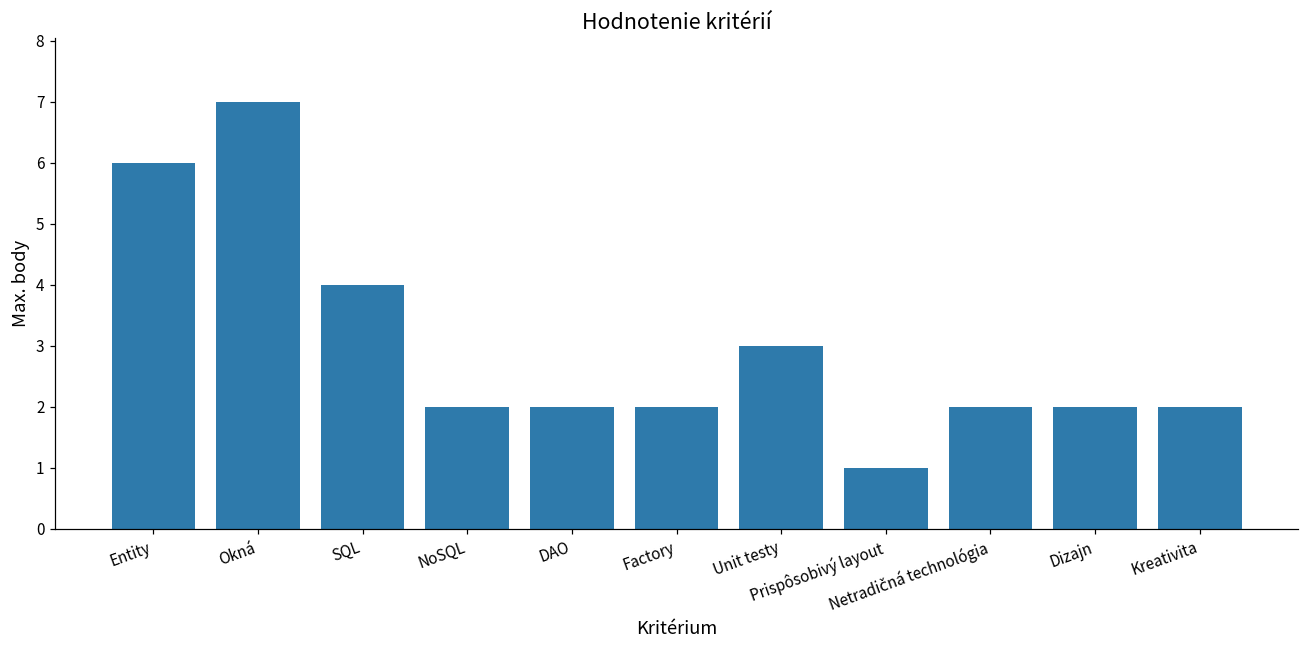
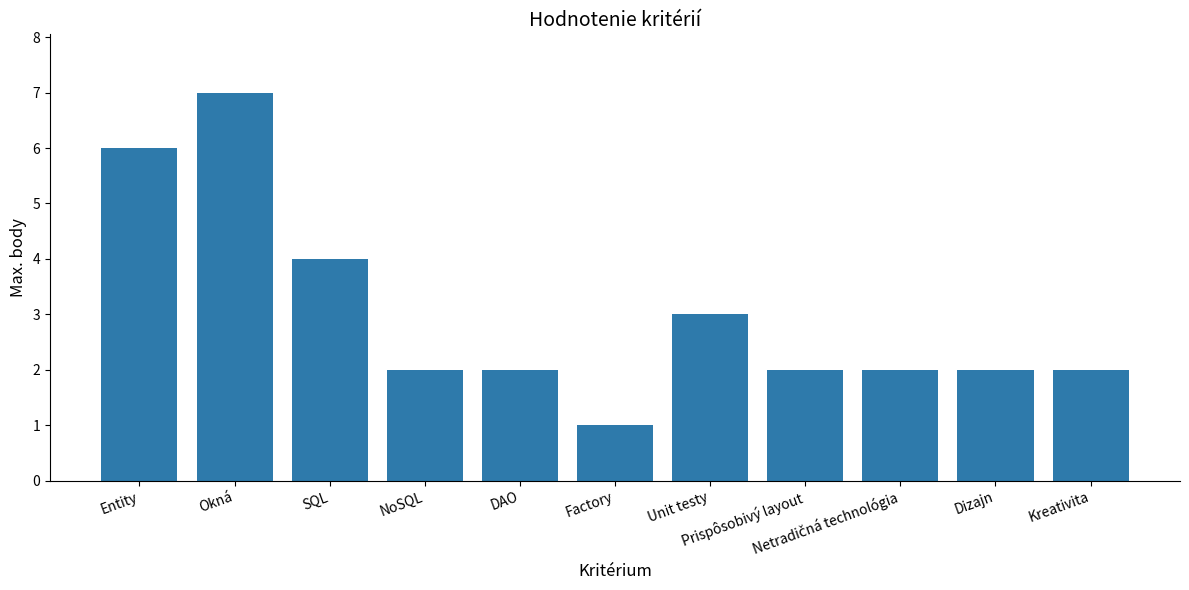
  {
    "Entity": 6,
    "Okná": 7,
    "SQL": 4,
    "NoSQL": 2,
    "DAO": 2,
-   "Factory": 2,
+   "Factory": 1,
    "Unit testy": 3,
-   "Prispôsobivý layout": 1,
+   "Prispôsobivý layout": 2,
    "Netradičná technológia": 2,
    "Dizajn": 2,
    "Kreativita": 2
  }
